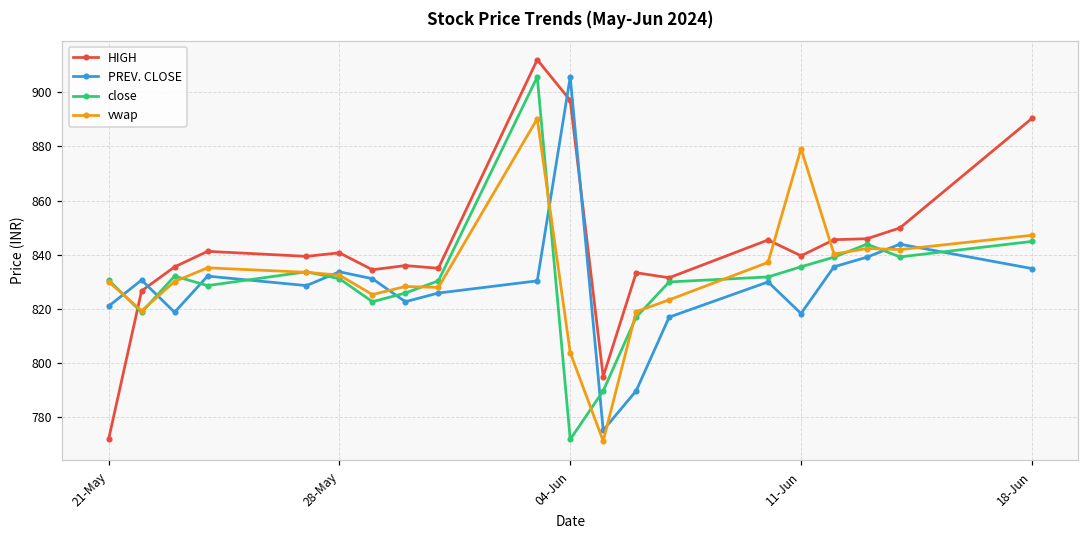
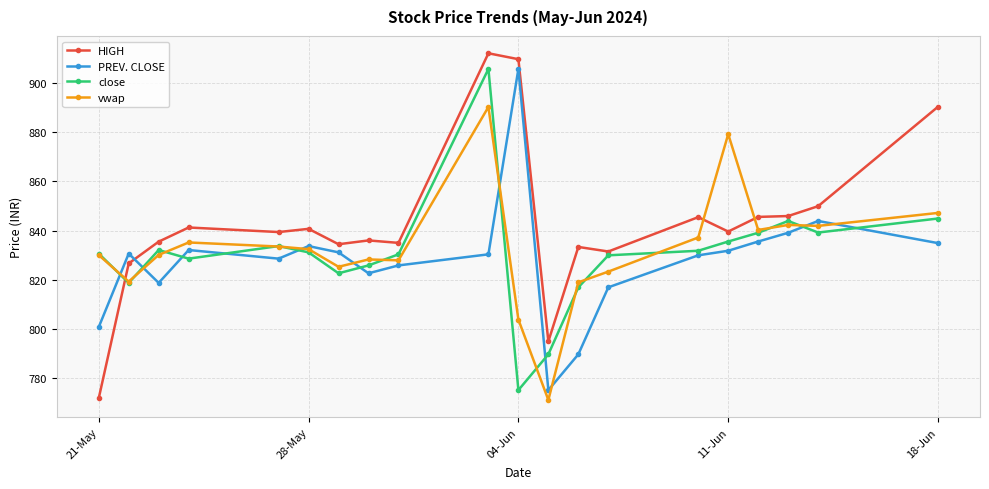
  {
    "HIGH": {
      "21-May": 772,
      "28-May": 841,
-     "04-Jun": 897,
+     "04-Jun": 910,
      "11-Jun": 840,
      "18-Jun": 890
    },
    "PREV. CLOSE": {
-     "21-May": 821,
+     "21-May": 801,
      "28-May": 834,
      "04-Jun": 906,
-     "11-Jun": 818,
+     "11-Jun": 832,
      "18-Jun": 835
    },
    "close": {
      "28-May": 831,
-     "04-Jun": 772,
+     "04-Jun": 775,
      "11-Jun": 836,
      "18-Jun": 845
    },
    "vwap": {
      "28-May": 832,
      "04-Jun": 804,
      "11-Jun": 879,
      "18-Jun": 847
    }
  }
